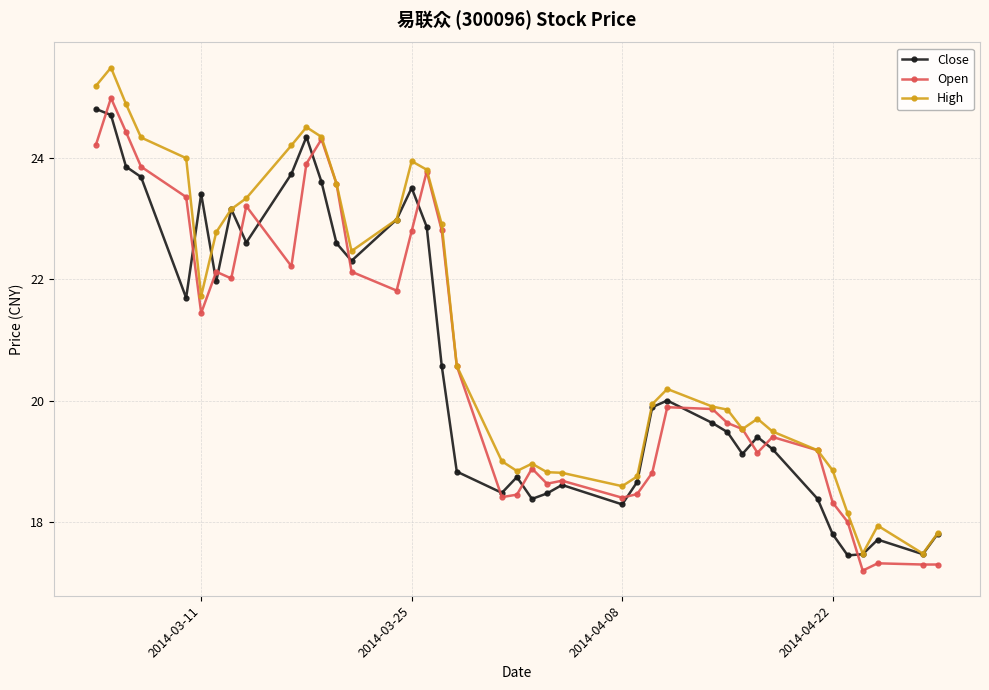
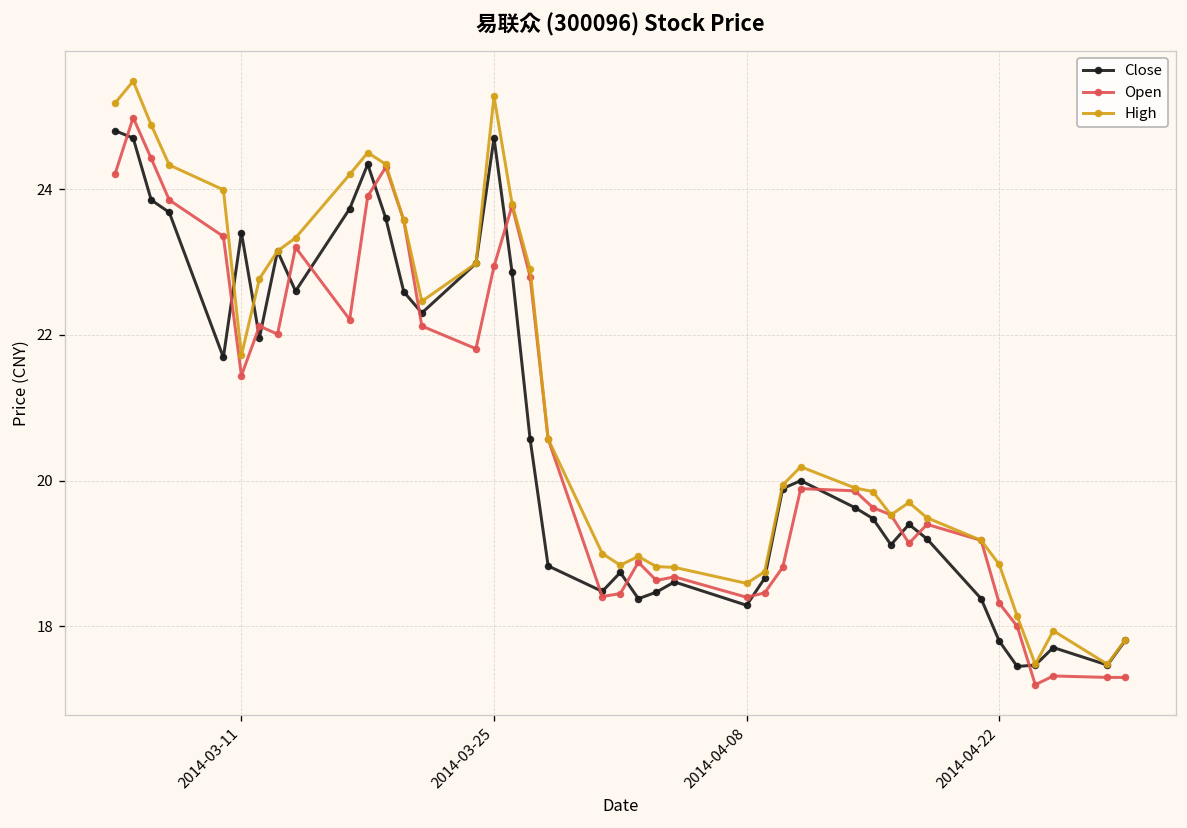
  {
    "Close": {
      "2014-03-11": 23.4,
-     "2014-03-25": 23.5,
+     "2014-03-25": 24.7,
      "2014-04-08": 18.3,
      "2014-04-22": 17.8
    },
    "Open": {
      "2014-03-11": 21.4,
-     "2014-03-25": 22.8,
+     "2014-03-25": 22.9,
      "2014-04-08": 18.4,
      "2014-04-22": 18.3
    },
    "High": {
      "2014-03-11": 21.7,
-     "2014-03-25": 23.9,
+     "2014-03-25": 25.3,
      "2014-04-08": 18.6,
      "2014-04-22": 18.9
    }
  }
